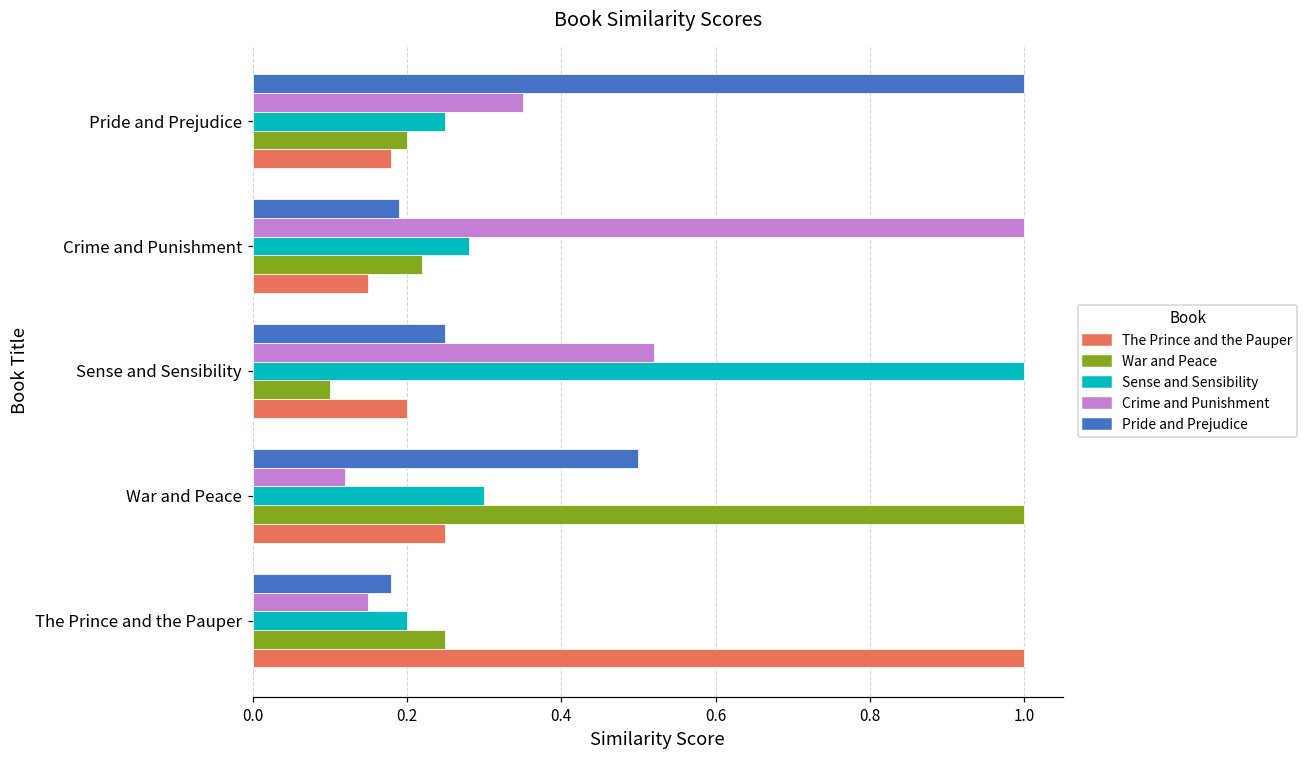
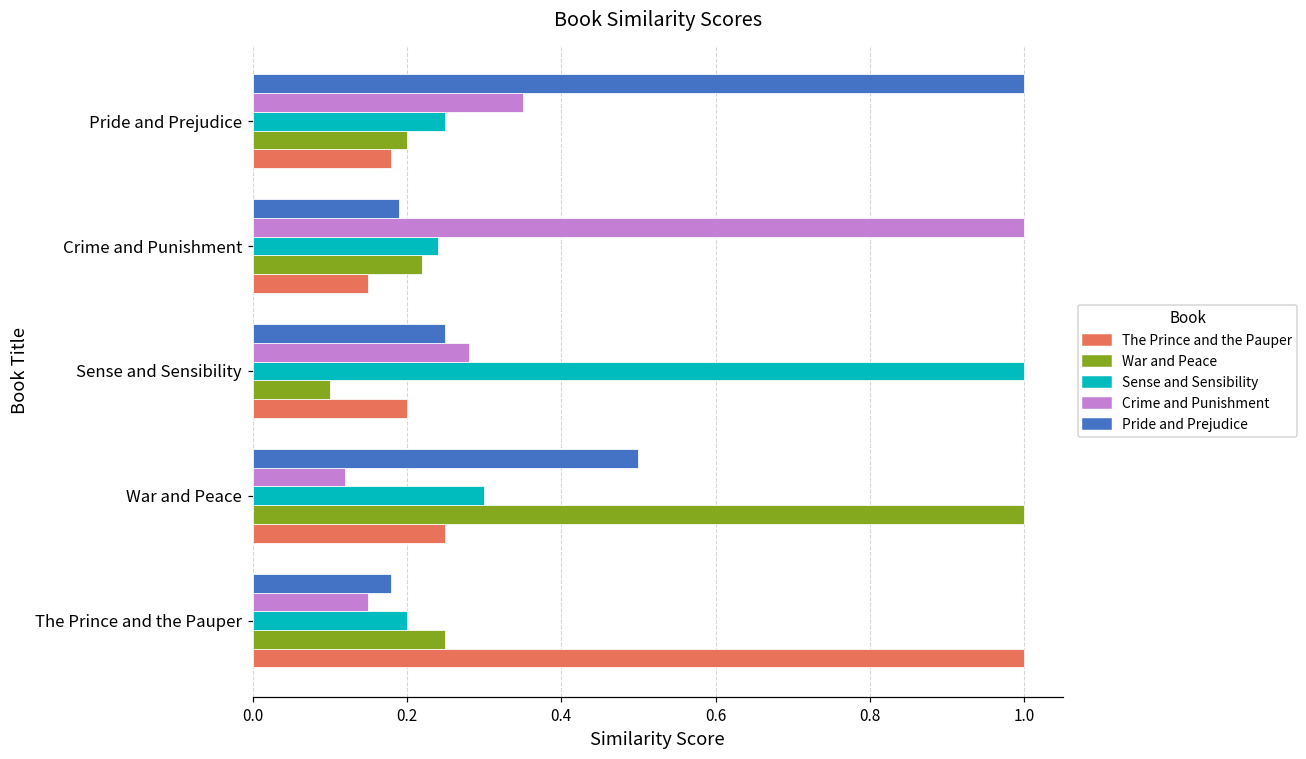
  {
    "The Prince and the Pauper": {
      "Pride and Prejudice": 0.18,
      "Crime and Punishment": 0.15,
      "Sense and Sensibility": 0.20,
      "War and Peace": 0.25,
      "The Prince and the Pauper": 1.00
    },
    "War and Peace": {
      "Pride and Prejudice": 0.20,
      "Crime and Punishment": 0.22,
      "Sense and Sensibility": 0.10,
      "War and Peace": 1.00,
      "The Prince and the Pauper": 0.25
    },
    "Sense and Sensibility": {
      "Pride and Prejudice": 0.25,
-     "Crime and Punishment": 0.28,
+     "Crime and Punishment": 0.24,
      "Sense and Sensibility": 1.00,
      "War and Peace": 0.30,
      "The Prince and the Pauper": 0.20
    },
    "Crime and Punishment": {
      "Pride and Prejudice": 0.35,
      "Crime and Punishment": 1.00,
-     "Sense and Sensibility": 0.52,
+     "Sense and Sensibility": 0.28,
      "War and Peace": 0.12,
      "The Prince and the Pauper": 0.15
    },
    "Pride and Prejudice": {
      "Pride and Prejudice": 1.00,
      "Crime and Punishment": 0.19,
      "Sense and Sensibility": 0.25,
      "War and Peace": 0.50,
      "The Prince and the Pauper": 0.18
    }
  }
